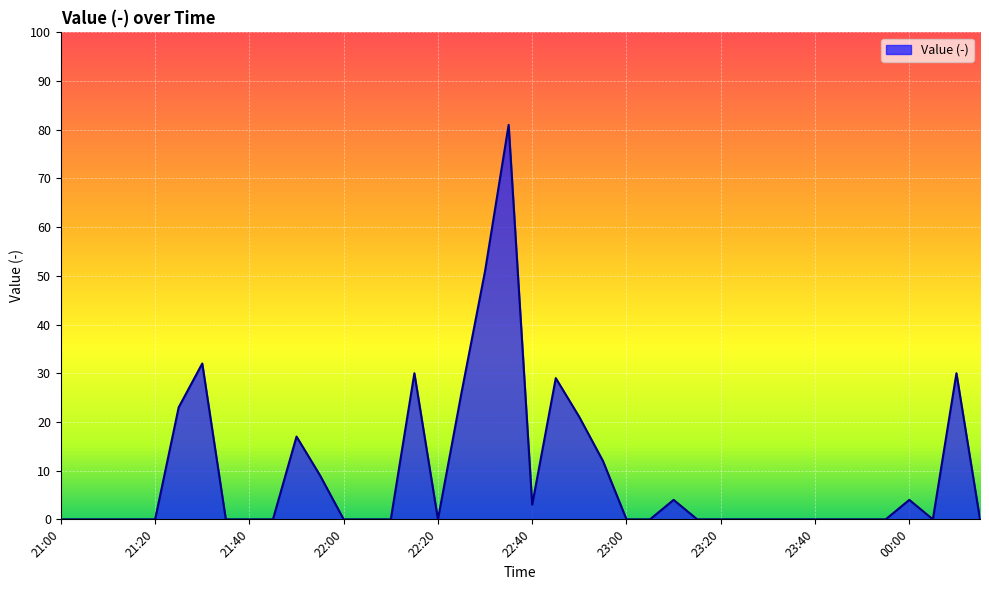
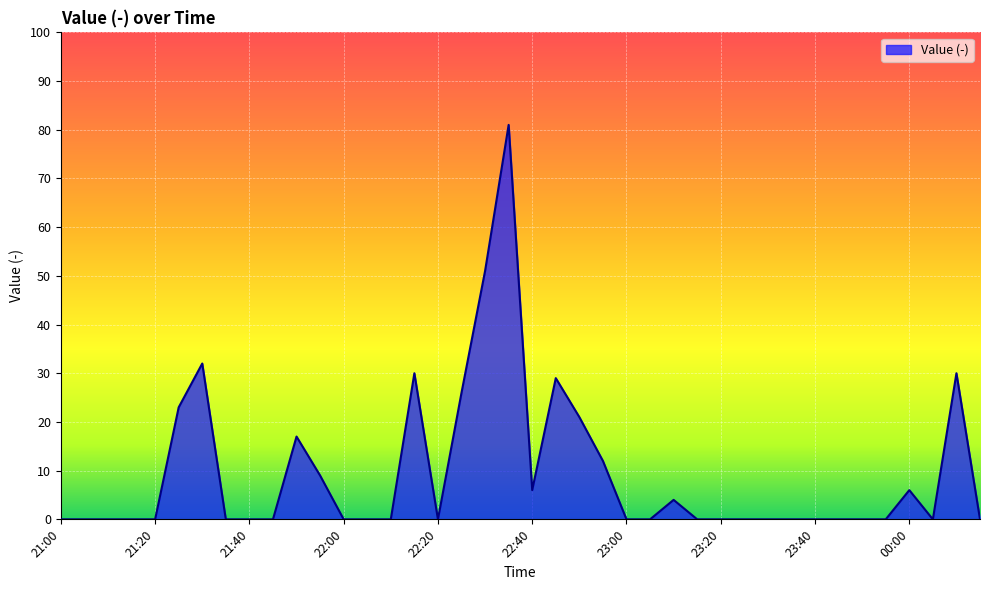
  {
    "21:00": 0,
    "21:20": 0,
    "21:40": 0,
    "22:00": 0,
    "22:20": 0,
-   "22:40": 3,
+   "22:40": 6,
    "23:00": 0,
    "23:20": 0,
    "23:40": 0,
-   "00:00": 4
+   "00:00": 6
  }
